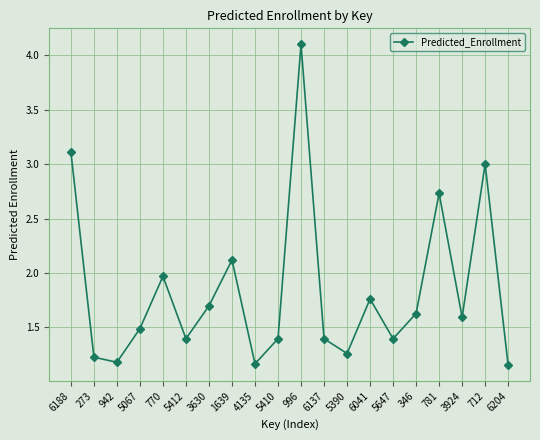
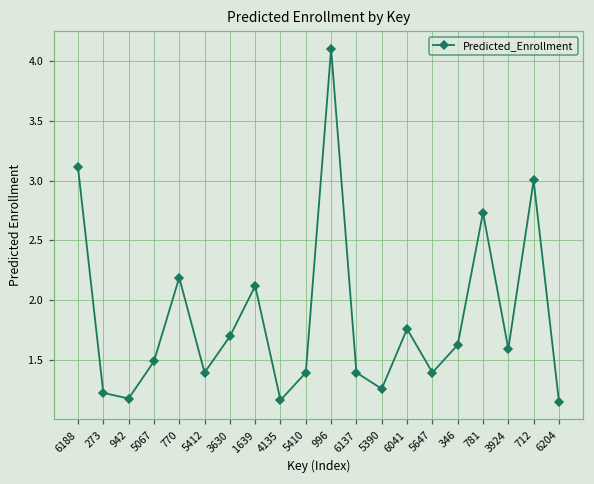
  {
    "6188": 3.11,
    "273": 1.22,
    "942": 1.18,
    "5067": 1.49,
-   "770": 1.97,
+   "770": 2.19,
    "5412": 1.39,
    "3630": 1.70,
    "1639": 2.12,
    "4135": 1.16,
    "5410": 1.39,
    "996": 4.10,
    "6137": 1.39,
    "5390": 1.26,
    "6041": 1.76,
    "5647": 1.39,
    "346": 1.63,
    "781": 2.73,
    "3924": 1.59,
    "712": 3.00,
    "6204": 1.15
  }
